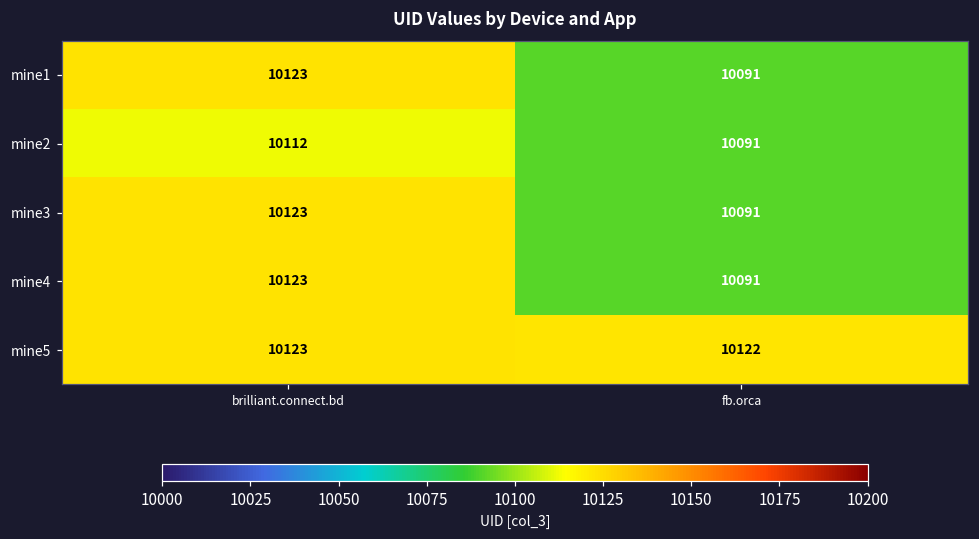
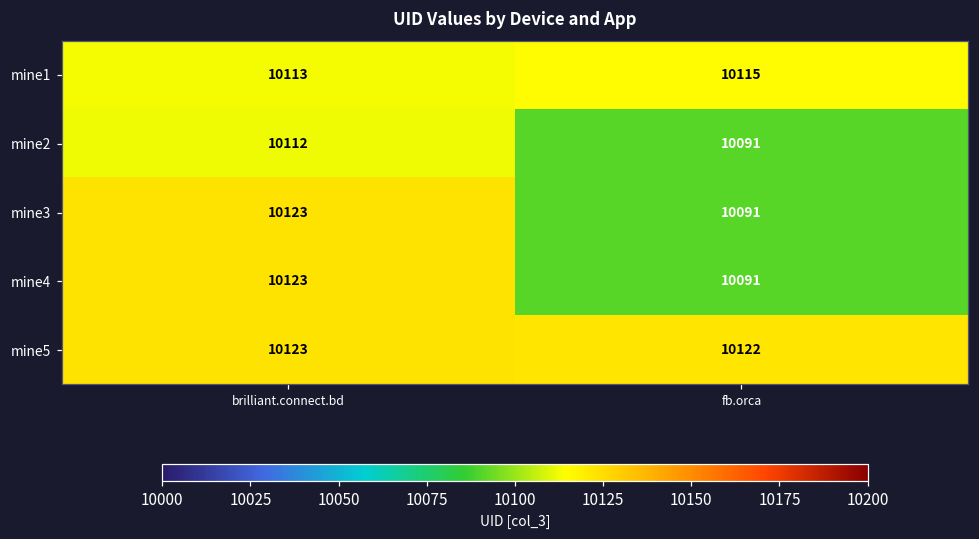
  {
    "mine1": {
-     "brilliant.connect.bd": 10123,
-     "fb.orca": 10091
+     "brilliant.connect.bd": 10113,
+     "fb.orca": 10115
    },
    "mine2": {
      "brilliant.connect.bd": 10112,
      "fb.orca": 10091
    },
    "mine3": {
      "brilliant.connect.bd": 10123,
      "fb.orca": 10091
    },
    "mine4": {
      "brilliant.connect.bd": 10123,
      "fb.orca": 10091
    },
    "mine5": {
      "brilliant.connect.bd": 10123,
      "fb.orca": 10122
    }
  }
